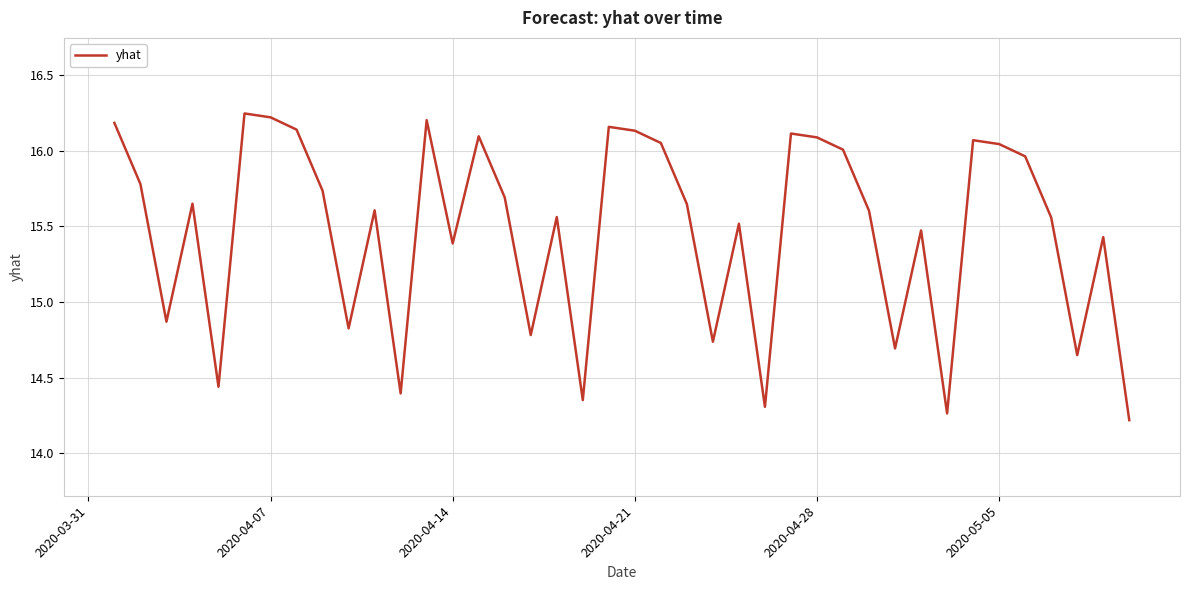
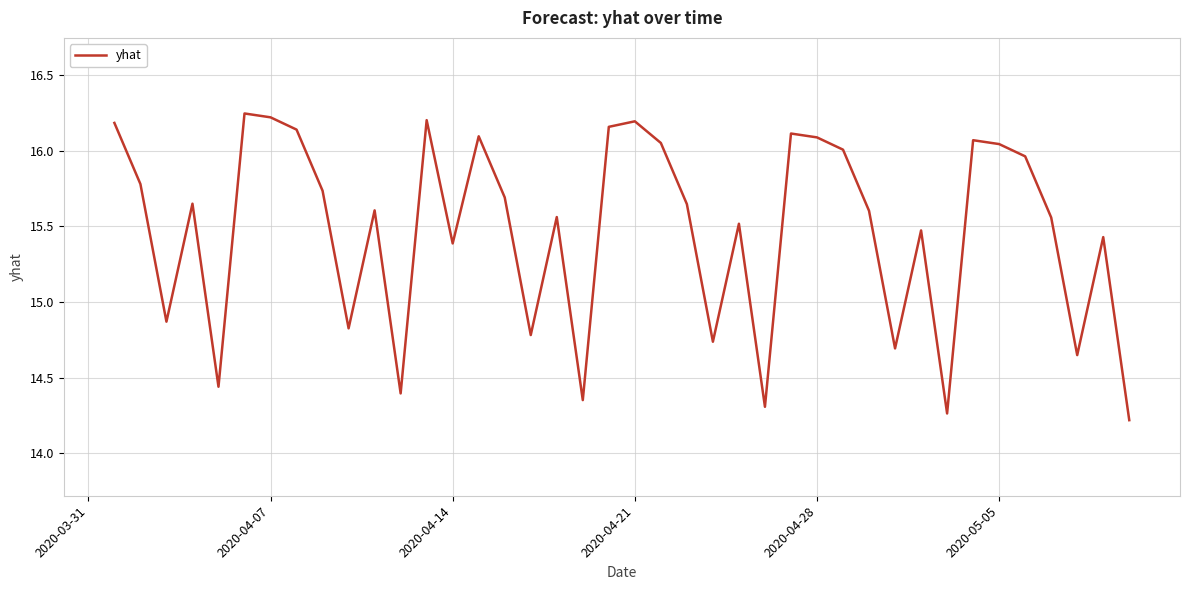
  {
    "2020-04-07": 16.22,
    "2020-04-14": 15.39,
-   "2020-04-21": 16.13,
+   "2020-04-21": 16.20,
    "2020-04-28": 16.09,
    "2020-05-05": 16.05
  }
